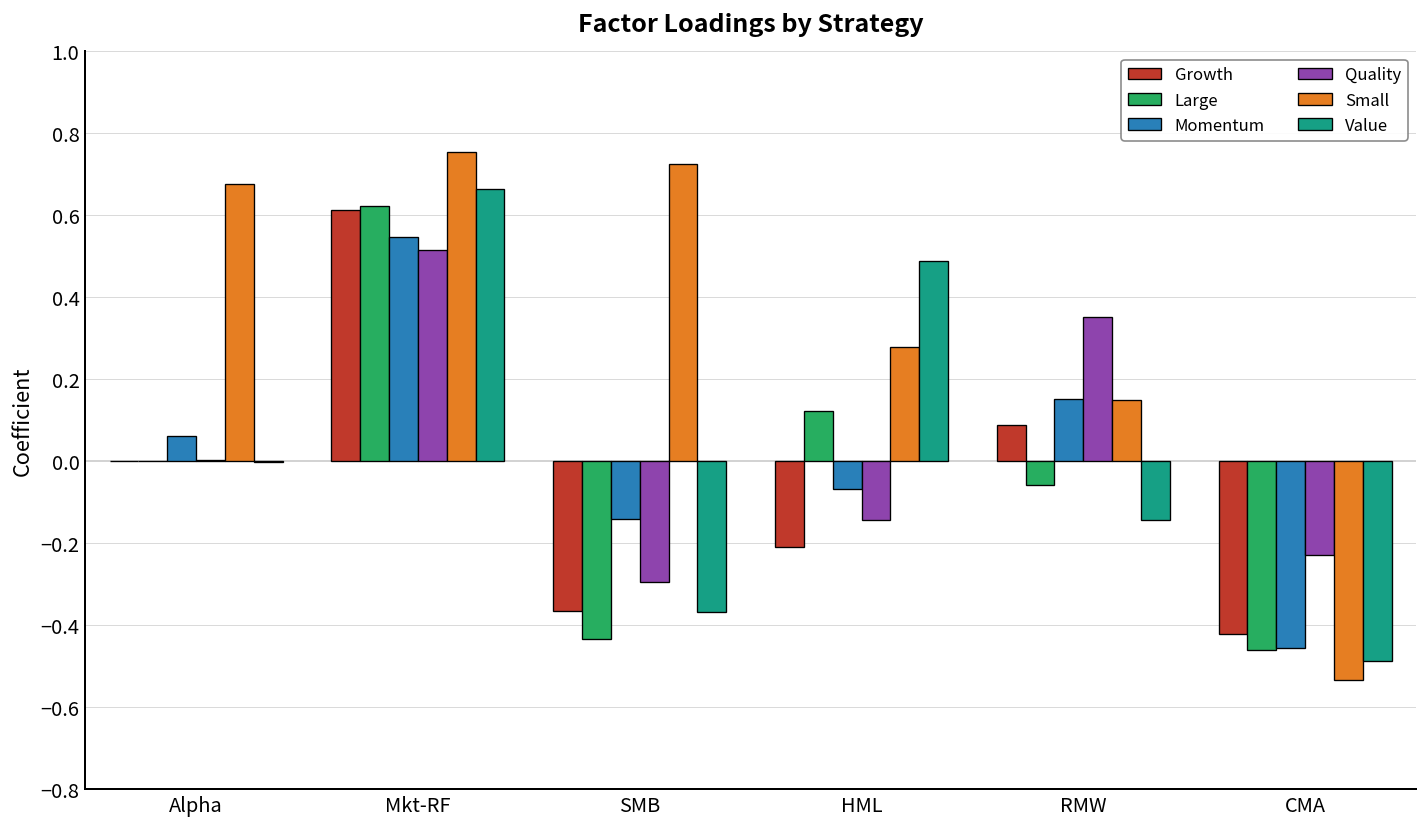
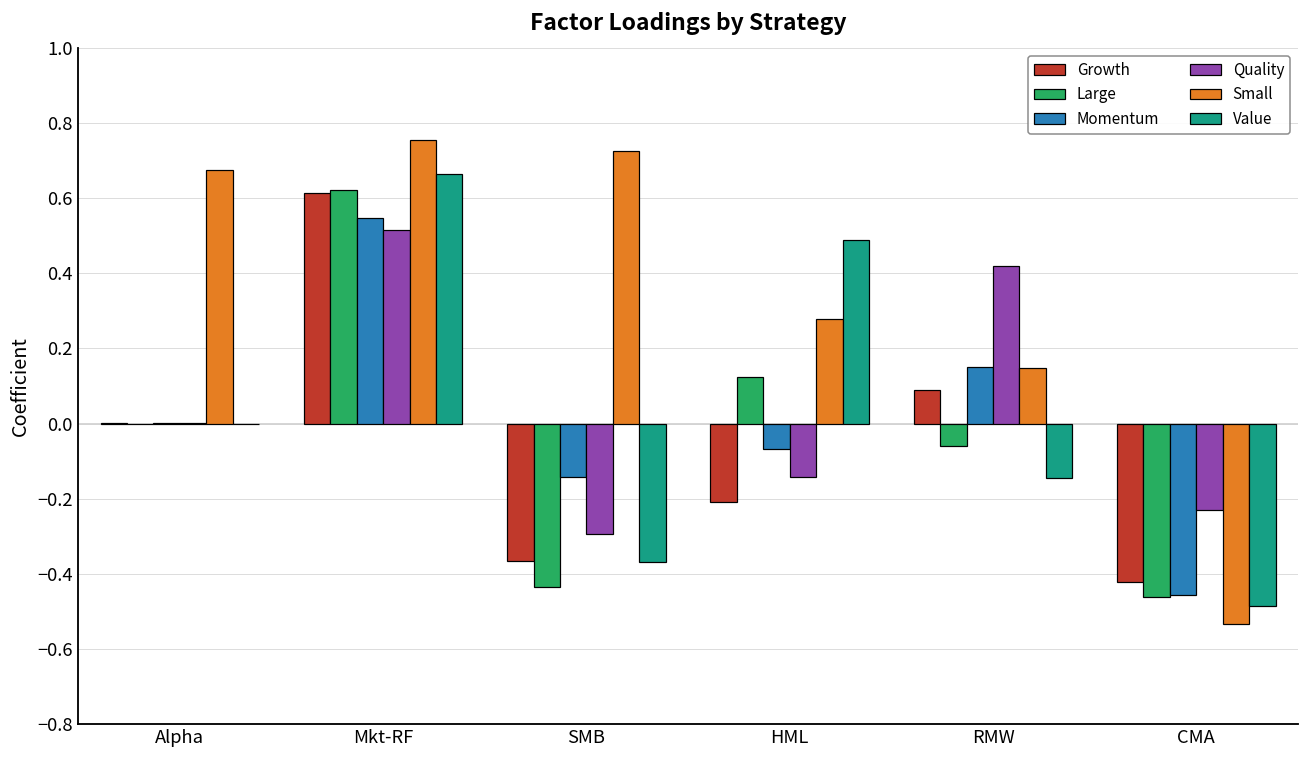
  {
    "Growth": {
      "Mkt-RF": 0.61,
      "SMB": -0.37,
      "HML": -0.21,
      "RMW": 0.09,
      "CMA": -0.42
    },
    "Momentum": {
-     "Alpha": 0.06,
+     "Alpha": 0.00,
      "Mkt-RF": 0.55,
      "SMB": -0.14,
      "HML": -0.07,
      "RMW": 0.15,
      "CMA": -0.46
    },
    "Quality": {
      "Mkt-RF": 0.51,
      "SMB": -0.29,
      "HML": -0.14,
-     "RMW": 0.35,
+     "RMW": 0.42,
      "CMA": -0.23
    },
    "Small": {
      "Alpha": 0.68,
      "Mkt-RF": 0.75,
      "SMB": 0.72,
      "HML": 0.28,
      "RMW": 0.15,
      "CMA": -0.53
    }
  }
